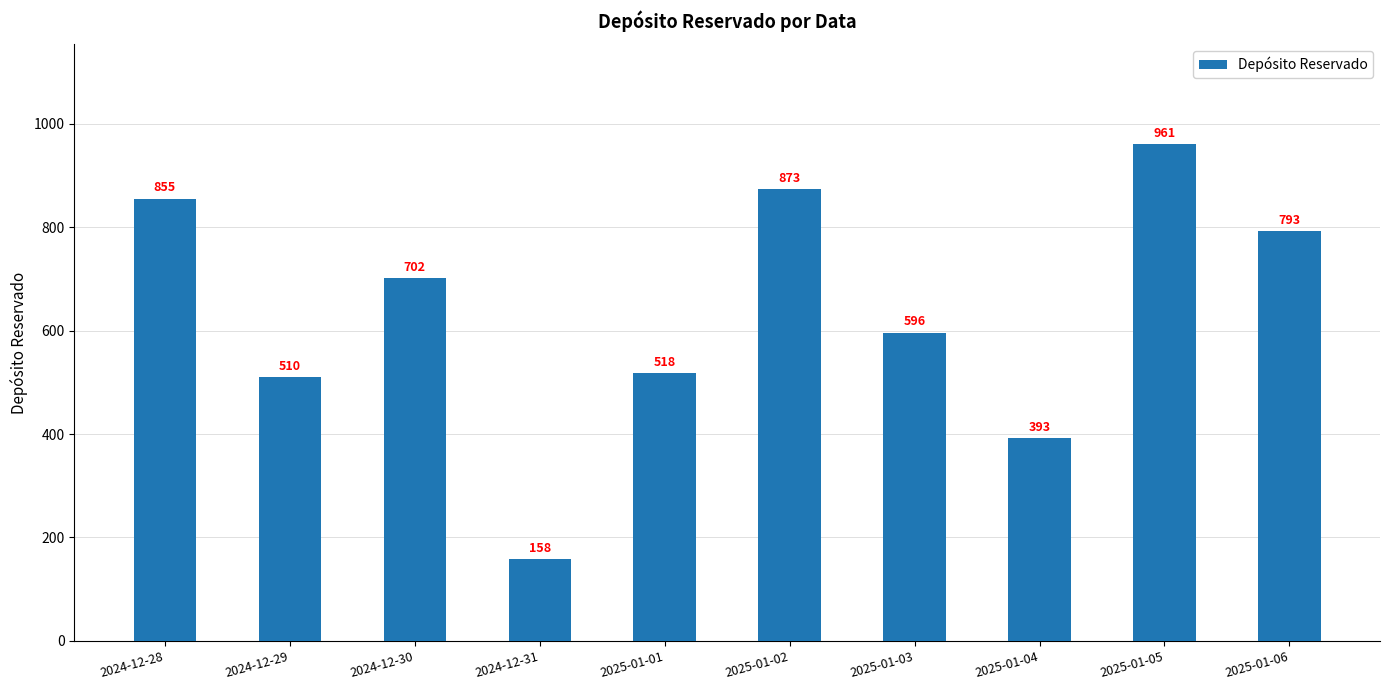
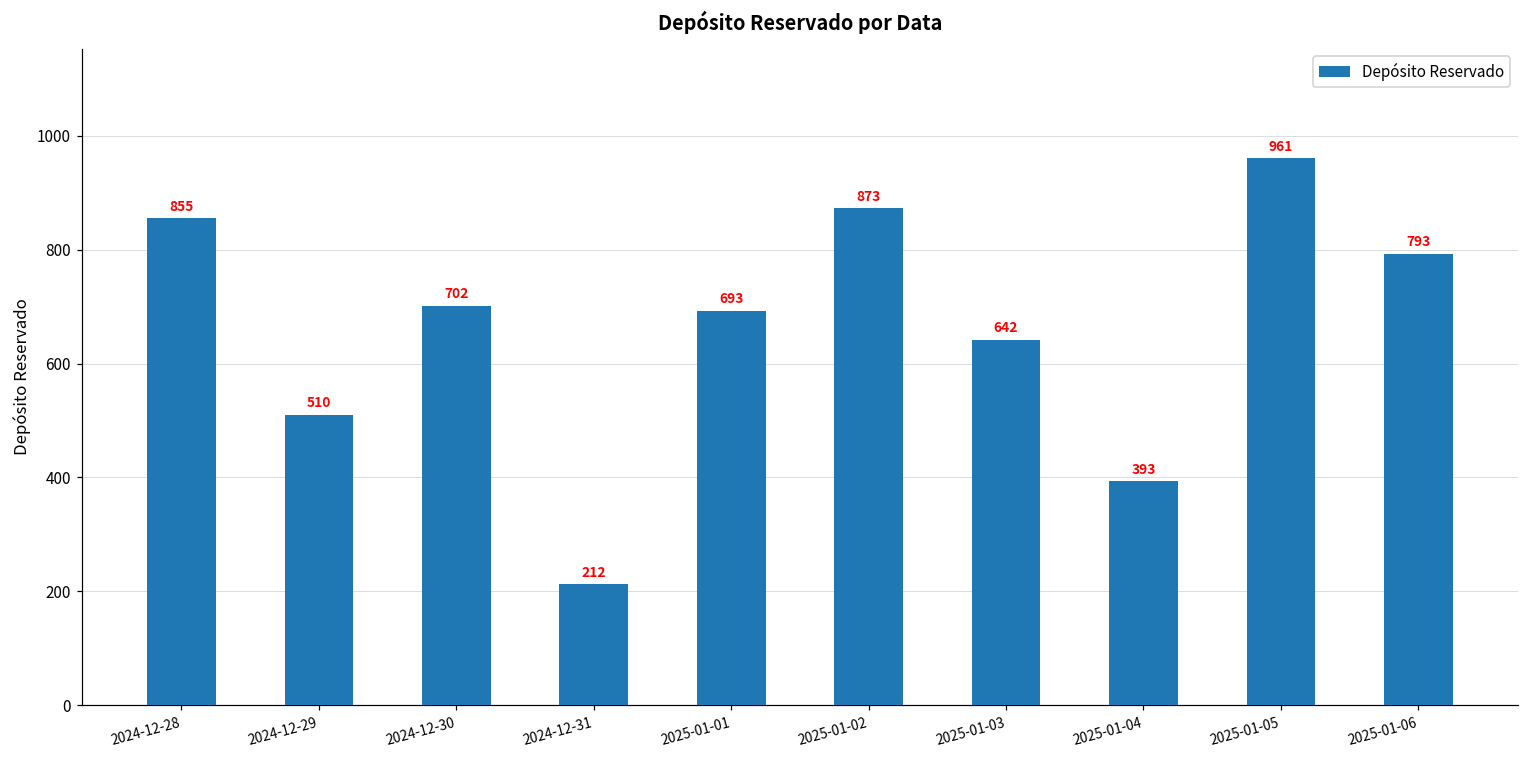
  {
    "2024-12-28": 855,
    "2024-12-29": 510,
    "2024-12-30": 702,
-   "2024-12-31": 158,
-   "2025-01-01": 518,
+   "2024-12-31": 212,
+   "2025-01-01": 693,
    "2025-01-02": 873,
-   "2025-01-03": 596,
+   "2025-01-03": 642,
    "2025-01-04": 393,
    "2025-01-05": 961,
    "2025-01-06": 793
  }
